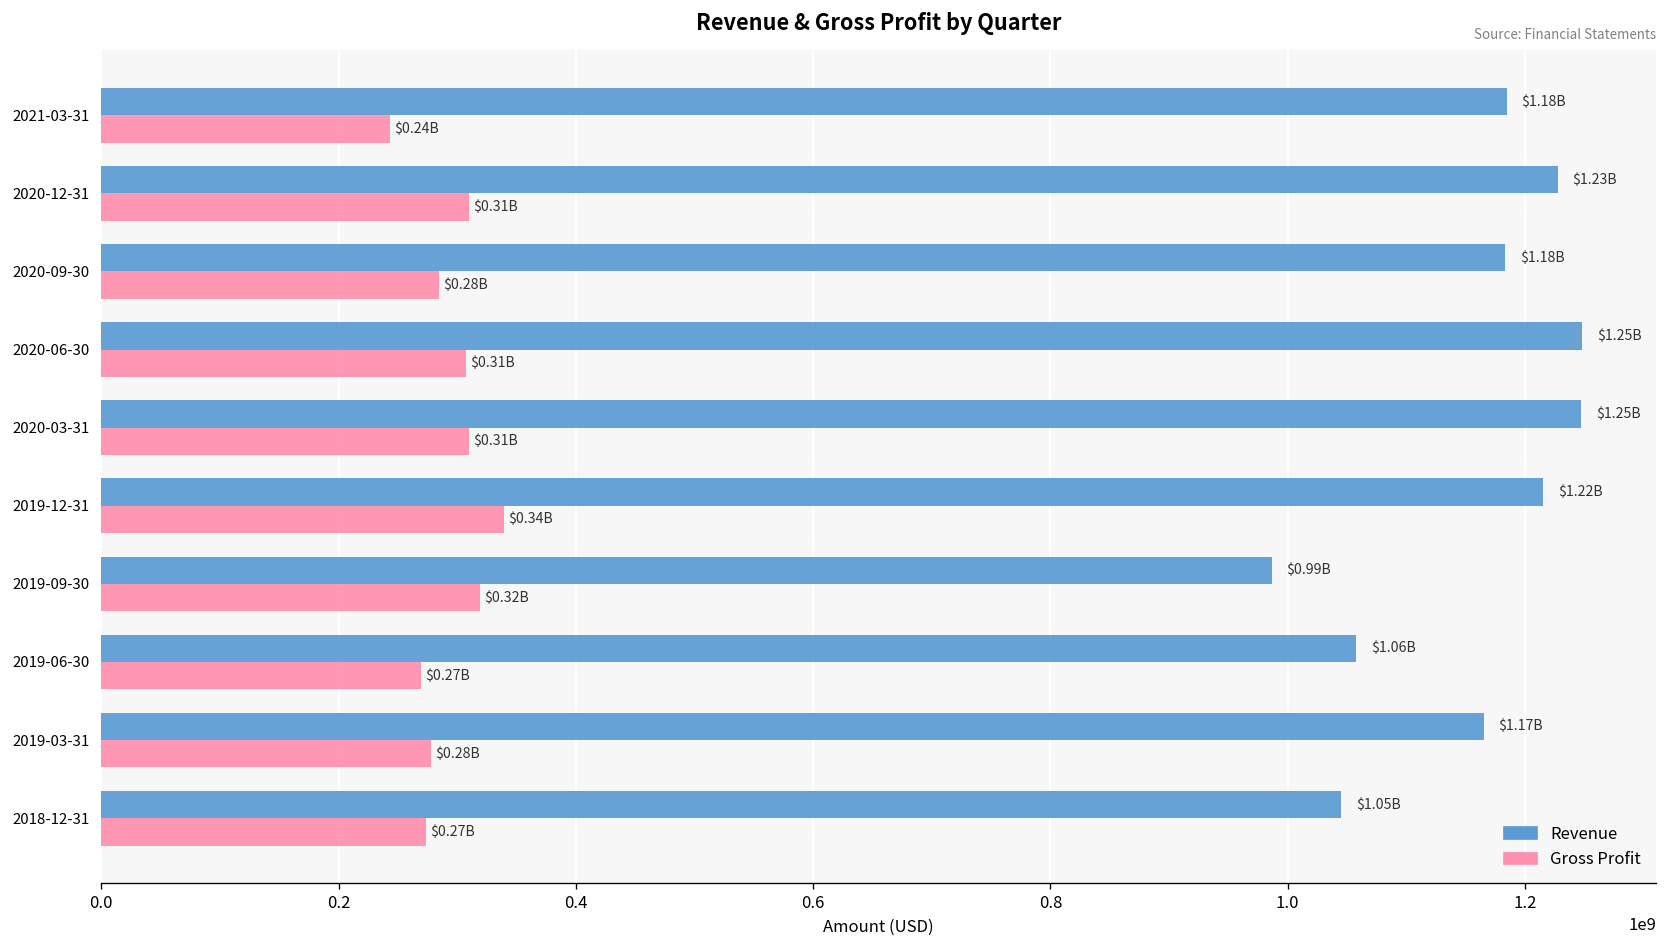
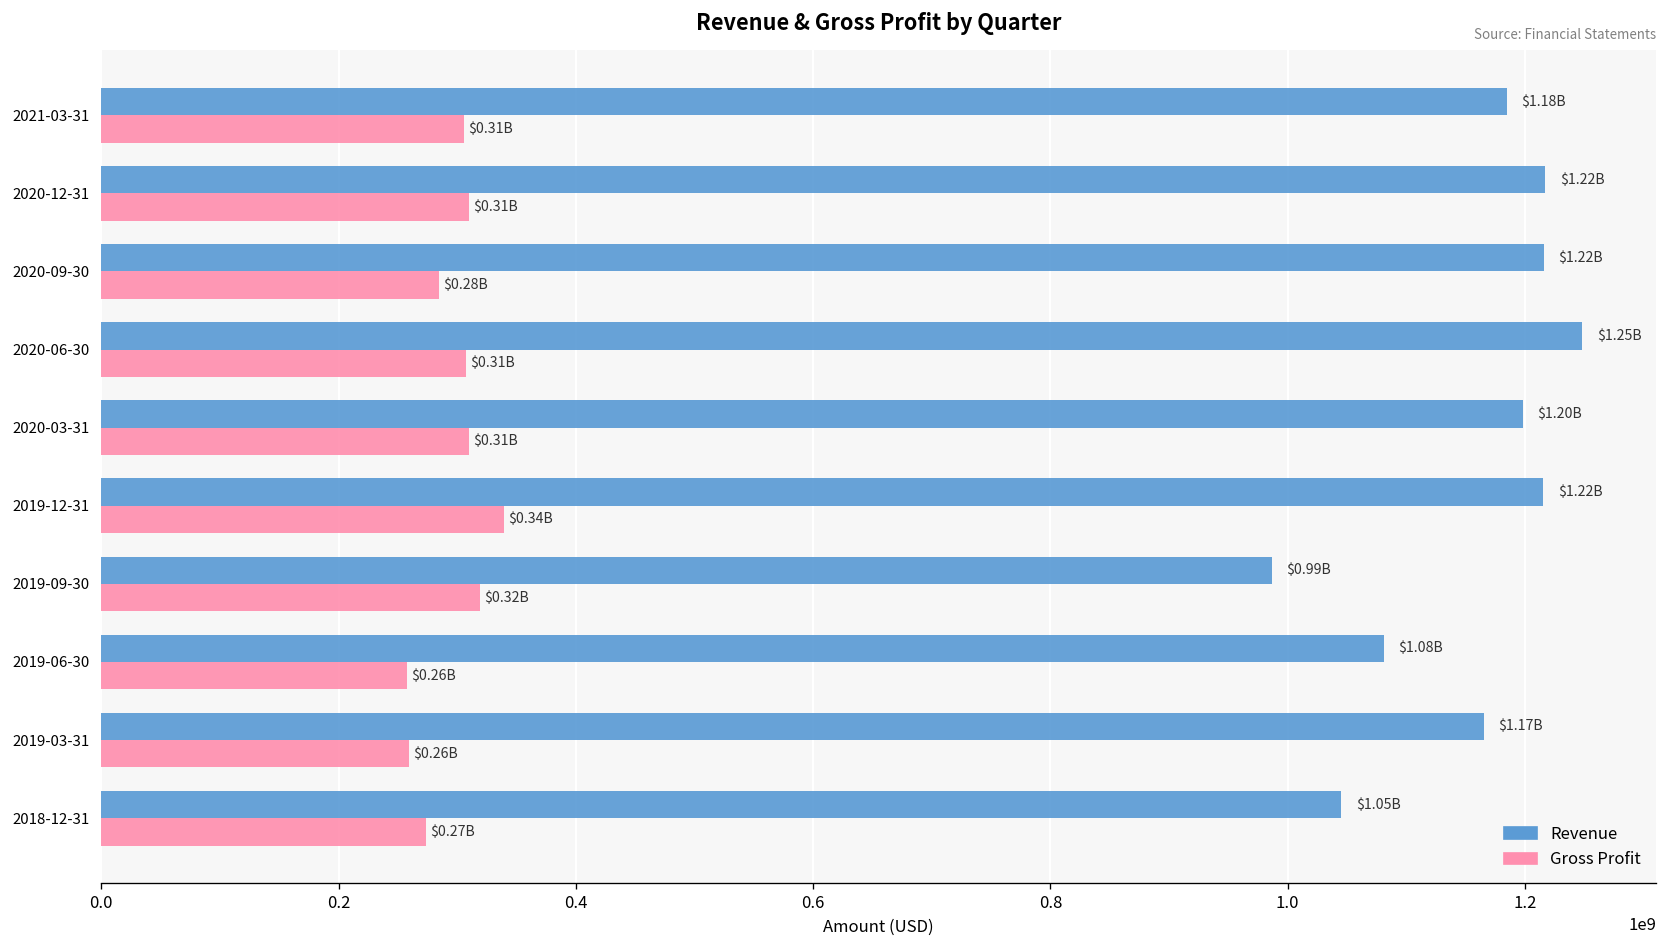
  {
    "Revenue": {
      "2021-03-31": "$1.18B",
-     "2020-12-31": "$1.23B",
-     "2020-09-30": "$1.18B",
+     "2020-12-31": "$1.22B",
+     "2020-09-30": "$1.22B",
      "2020-06-30": "$1.25B",
-     "2020-03-31": "$1.25B",
+     "2020-03-31": "$1.20B",
      "2019-12-31": "$1.22B",
      "2019-09-30": "$0.99B",
-     "2019-06-30": "$1.06B",
+     "2019-06-30": "$1.08B",
      "2019-03-31": "$1.17B",
      "2018-12-31": "$1.05B"
    },
    "Gross Profit": {
-     "2021-03-31": "$0.24B",
+     "2021-03-31": "$0.31B",
      "2020-12-31": "$0.31B",
      "2020-09-30": "$0.28B",
      "2020-06-30": "$0.31B",
      "2020-03-31": "$0.31B",
      "2019-12-31": "$0.34B",
      "2019-09-30": "$0.32B",
-     "2019-06-30": "$0.27B",
-     "2019-03-31": "$0.28B",
+     "2019-06-30": "$0.26B",
+     "2019-03-31": "$0.26B",
      "2018-12-31": "$0.27B"
    }
  }
